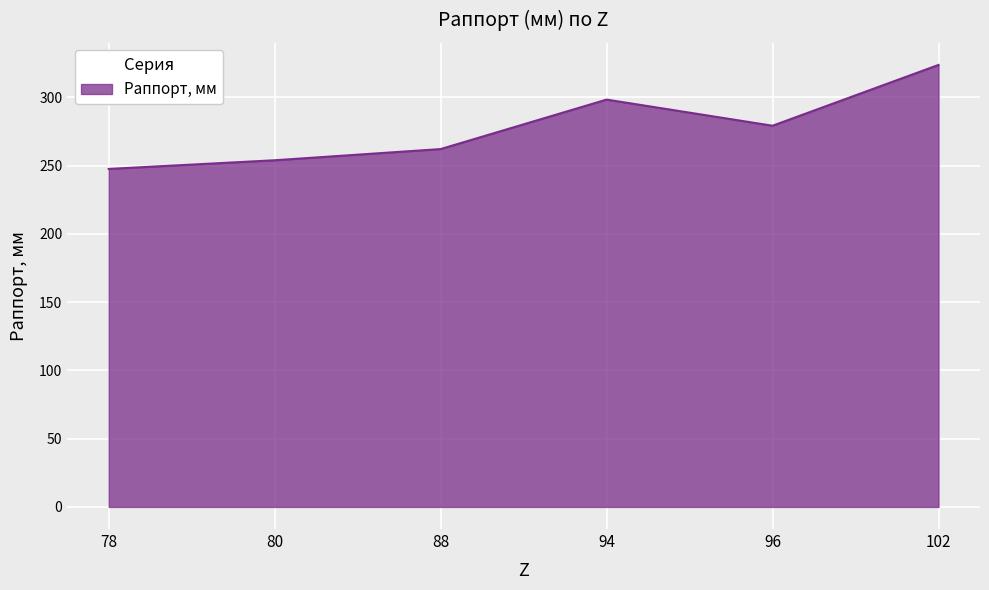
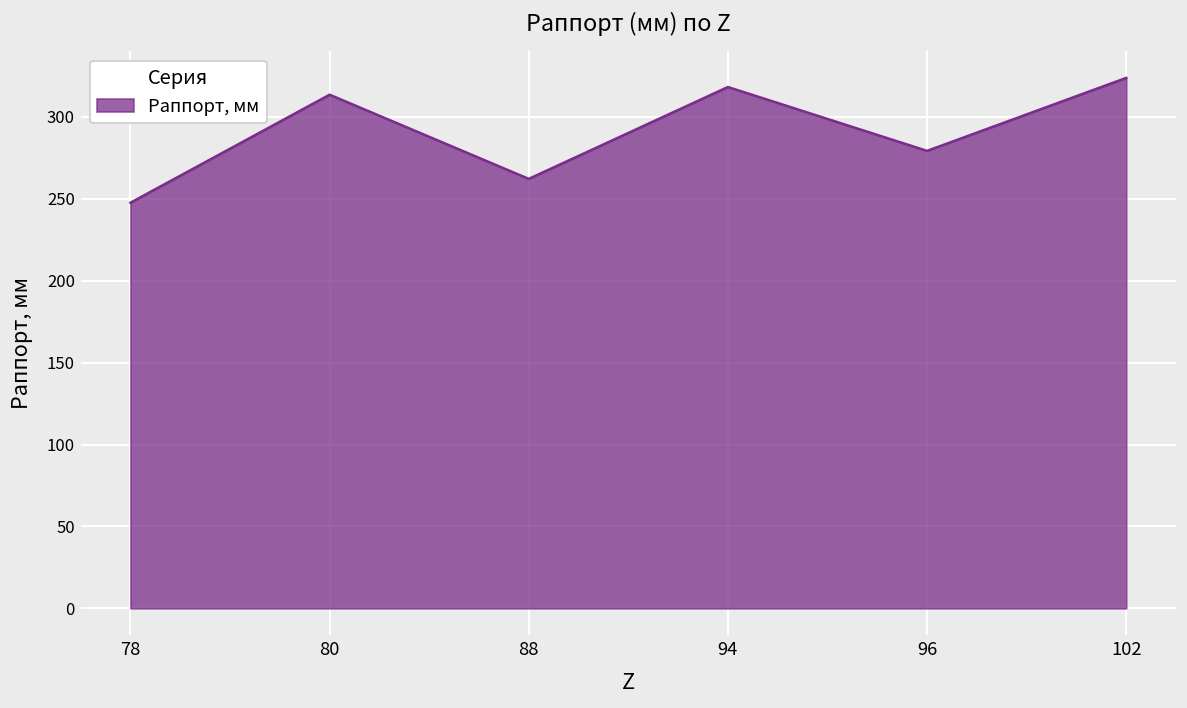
  {
    "78": 248,
-   "80": 254,
+   "80": 314,
    "88": 262,
-   "94": 298,
+   "94": 318,
    "96": 279,
    "102": 324
  }
